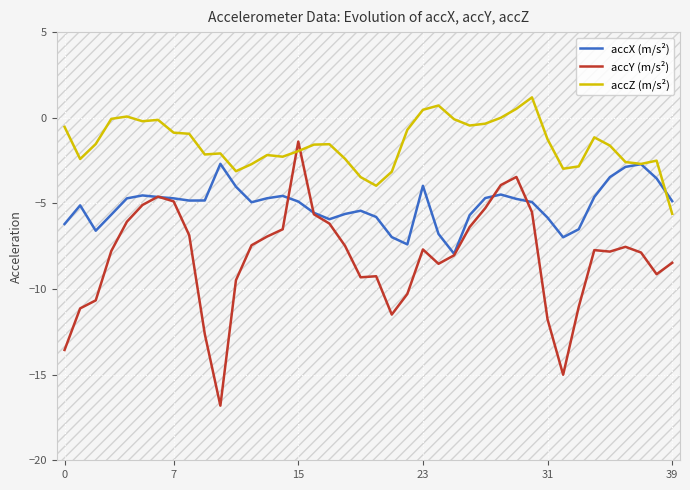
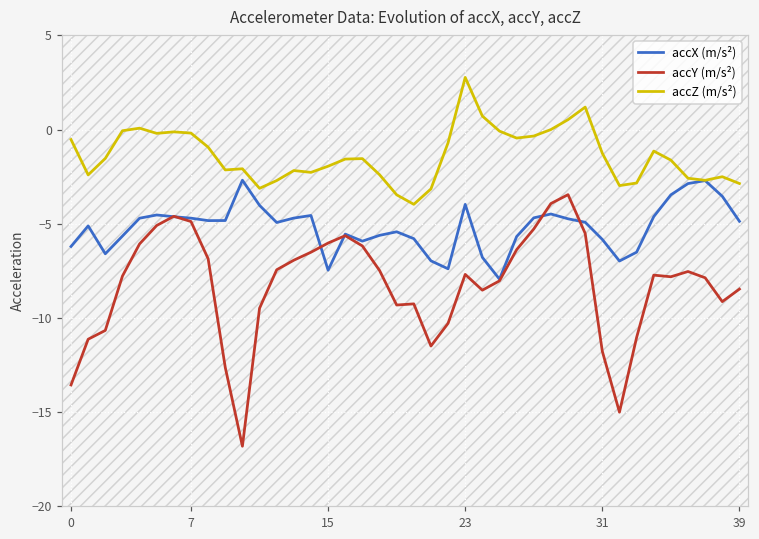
  {
    "accX (m/s²)": {
      "0": -6.2,
      "7": -4.7,
-     "15": -4.9,
+     "15": -7.5,
      "23": -4.0,
      "31": -5.8,
      "39": -4.9
    },
    "accY (m/s²)": {
      "0": -13.6,
      "7": -4.9,
-     "15": -1.4,
+     "15": -6.0,
      "23": -7.7,
      "31": -11.8,
      "39": -8.5
    },
    "accZ (m/s²)": {
      "0": -0.5,
-     "7": -0.9,
+     "7": -0.2,
      "15": -1.9,
-     "23": 0.5,
+     "23": 2.8,
      "31": -1.3,
-     "39": -5.6
+     "39": -2.9
    }
  }
